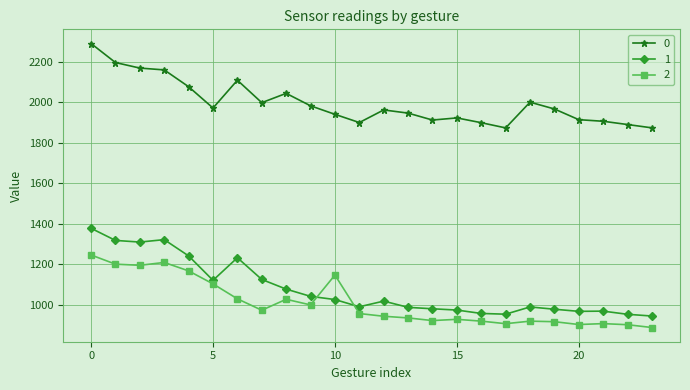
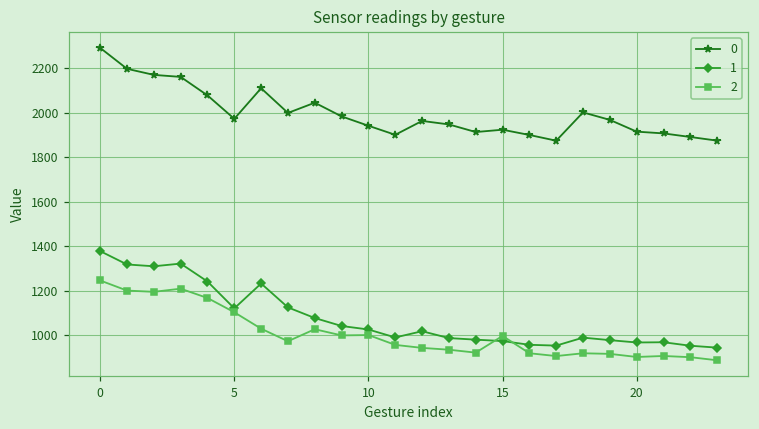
  {
    "2": {
      "0": 1250,
      "5": 1100,
-     "10": 1150,
-     "15": 930,
+     "10": 1000,
+     "15": 1000,
      "20": 900
    }
  }
